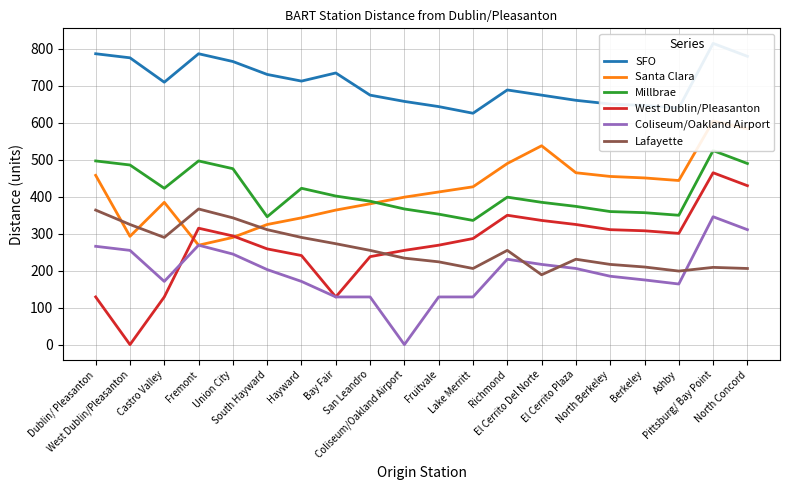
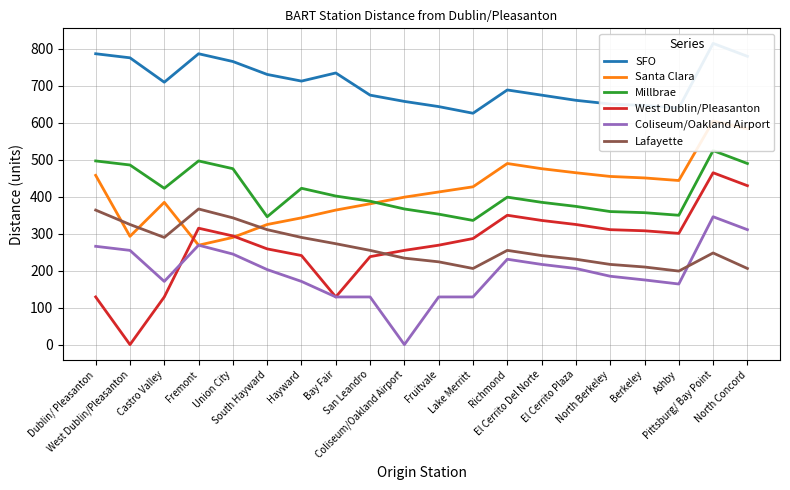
  {
    "SFO": {
      "Dublin/ Pleasanton": 790,
      "West Dublin/Pleasanton": 780,
      "Castro Valley": 710,
      "Fremont": 790,
      "Union City": 770,
      "South Hayward": 730,
      "Hayward": 710,
      "Bay Fair": 740,
      "San Leandro": 680,
      "Coliseum/Oakland Airport": 660,
      "Fruitvale": 640,
      "Lake Merritt": 630,
      "Richmond": 690,
      "El Cerrito Del Norte": 680,
      "El Cerrito Plaza": 660
    },
    "Santa Clara": {
      "Dublin/ Pleasanton": 460,
      "West Dublin/Pleasanton": 290,
      "Castro Valley": 390,
      "South Hayward": 330,
      "Hayward": 340,
      "Bay Fair": 360,
      "San Leandro": 380,
      "Coliseum/Oakland Airport": 400,
      "Fruitvale": 410,
      "Lake Merritt": 430,
      "Richmond": 490,
-     "El Cerrito Del Norte": 540,
+     "El Cerrito Del Norte": 480,
      "El Cerrito Plaza": 470,
      "North Berkeley": 460,
      "Berkeley": 450,
      "Ashby": 440
    },
    "Millbrae": {
      "Dublin/ Pleasanton": 500,
      "West Dublin/Pleasanton": 490,
      "Castro Valley": 420,
      "Fremont": 500,
      "Union City": 480,
      "South Hayward": 350,
      "Hayward": 420,
      "Bay Fair": 400,
      "San Leandro": 390,
      "Coliseum/Oakland Airport": 370,
      "Fruitvale": 350,
      "Lake Merritt": 340,
      "Richmond": 400,
      "El Cerrito Del Norte": 390,
      "El Cerrito Plaza": 370,
      "North Berkeley": 360,
      "Berkeley": 360,
      "Ashby": 350,
      "North Concord": 490
    },
    "West Dublin/Pleasanton": {
      "Dublin/ Pleasanton": 130,
      "West Dublin/Pleasanton": 0,
      "Castro Valley": 130,
      "Fremont": 320,
      "South Hayward": 260,
      "Hayward": 240,
      "San Leandro": 240,
      "Coliseum/Oakland Airport": 260,
      "Fruitvale": 270,
      "Lake Merritt": 290,
      "Richmond": 350,
      "El Cerrito Del Norte": 340,
      "El Cerrito Plaza": 330,
      "North Berkeley": 310,
      "Berkeley": 310,
      "Ashby": 300,
      "Pittsburg/ Bay Point": 470,
      "North Concord": 430
    },
    "Coliseum/Oakland Airport": {
      "Dublin/ Pleasanton": 270,
      "West Dublin/Pleasanton": 260,
      "Castro Valley": 170,
      "Union City": 250,
      "South Hayward": 200,
      "Hayward": 170,
      "San Leandro": 130,
      "Coliseum/Oakland Airport": 0,
      "Fruitvale": 130,
      "Lake Merritt": 130,
      "Richmond": 230,
      "El Cerrito Del Norte": 220,
      "El Cerrito Plaza": 210,
      "North Berkeley": 190,
      "Berkeley": 180,
      "Ashby": 160,
      "Pittsburg/ Bay Point": 350,
      "North Concord": 310
    },
    "Lafayette": {
      "Dublin/ Pleasanton": 360,
      "West Dublin/Pleasanton": 330,
      "Castro Valley": 290,
      "Fremont": 370,
      "Union City": 340,
      "South Hayward": 310,
      "Hayward": 290,
      "Bay Fair": 270,
      "San Leandro": 260,
      "Coliseum/Oakland Airport": 230,
      "Fruitvale": 220,
      "Lake Merritt": 210,
      "Richmond": 260,
-     "El Cerrito Del Norte": 190,
+     "El Cerrito Del Norte": 240,
      "El Cerrito Plaza": 230,
      "North Berkeley": 220,
      "Berkeley": 210,
      "Ashby": 200,
-     "Pittsburg/ Bay Point": 210,
+     "Pittsburg/ Bay Point": 250,
      "North Concord": 210
    }
  }
